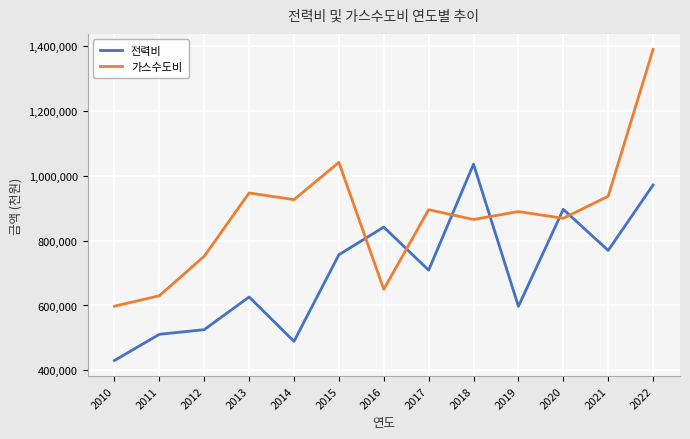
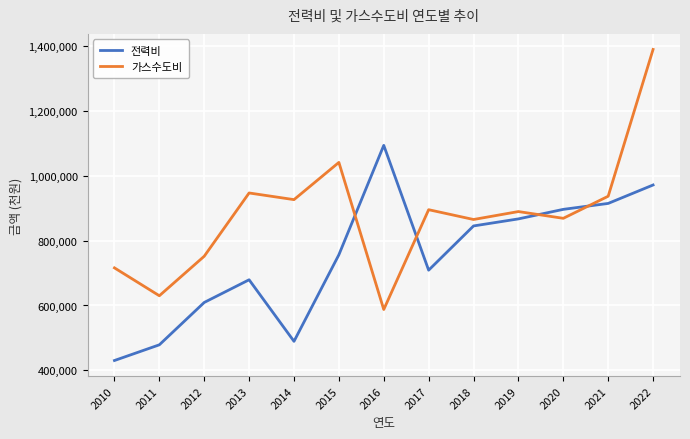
  {
    "전력비": {
      "2010": "430,000",
-     "2011": "510,000",
-     "2012": "530,000",
-     "2013": "630,000",
+     "2011": "480,000",
+     "2012": "610,000",
+     "2013": "680,000",
      "2014": "490,000",
      "2015": "760,000",
-     "2016": "840,000",
+     "2016": "1,090,000",
      "2017": "710,000",
-     "2018": "1,040,000",
-     "2019": "600,000",
+     "2018": "850,000",
+     "2019": "870,000",
      "2020": "900,000",
-     "2021": "770,000",
+     "2021": "910,000",
      "2022": "970,000"
    },
    "가스수도비": {
-     "2010": "600,000",
+     "2010": "720,000",
      "2011": "630,000",
      "2012": "750,000",
      "2013": "950,000",
      "2014": "930,000",
      "2015": "1,040,000",
-     "2016": "650,000",
+     "2016": "590,000",
      "2017": "900,000",
      "2018": "860,000",
      "2019": "890,000",
      "2020": "870,000",
      "2021": "940,000",
      "2022": "1,390,000"
    }
  }
